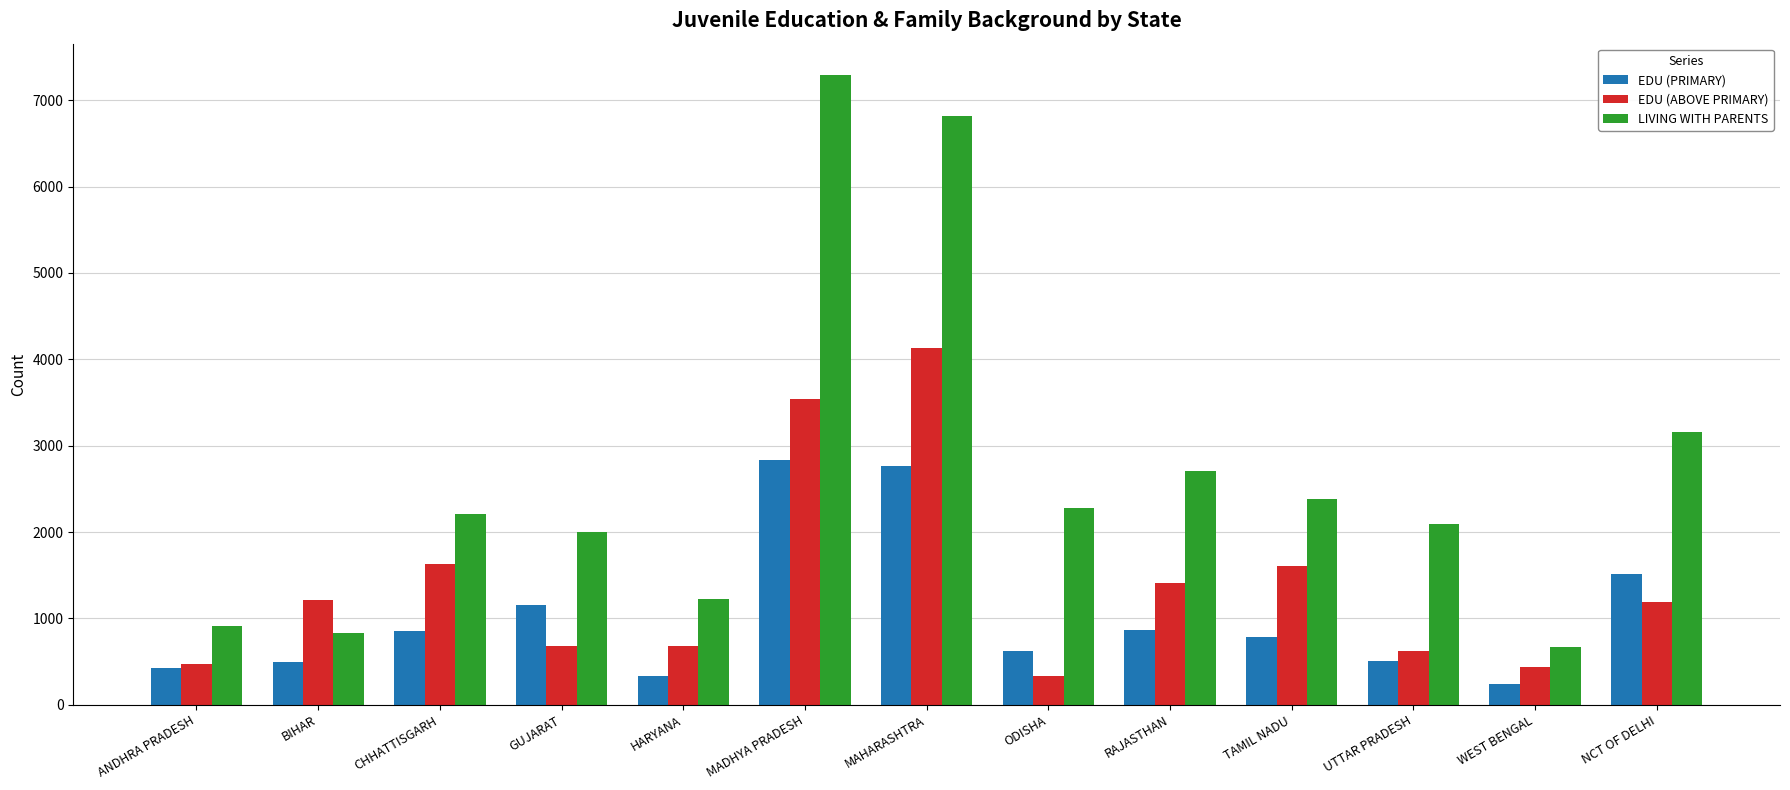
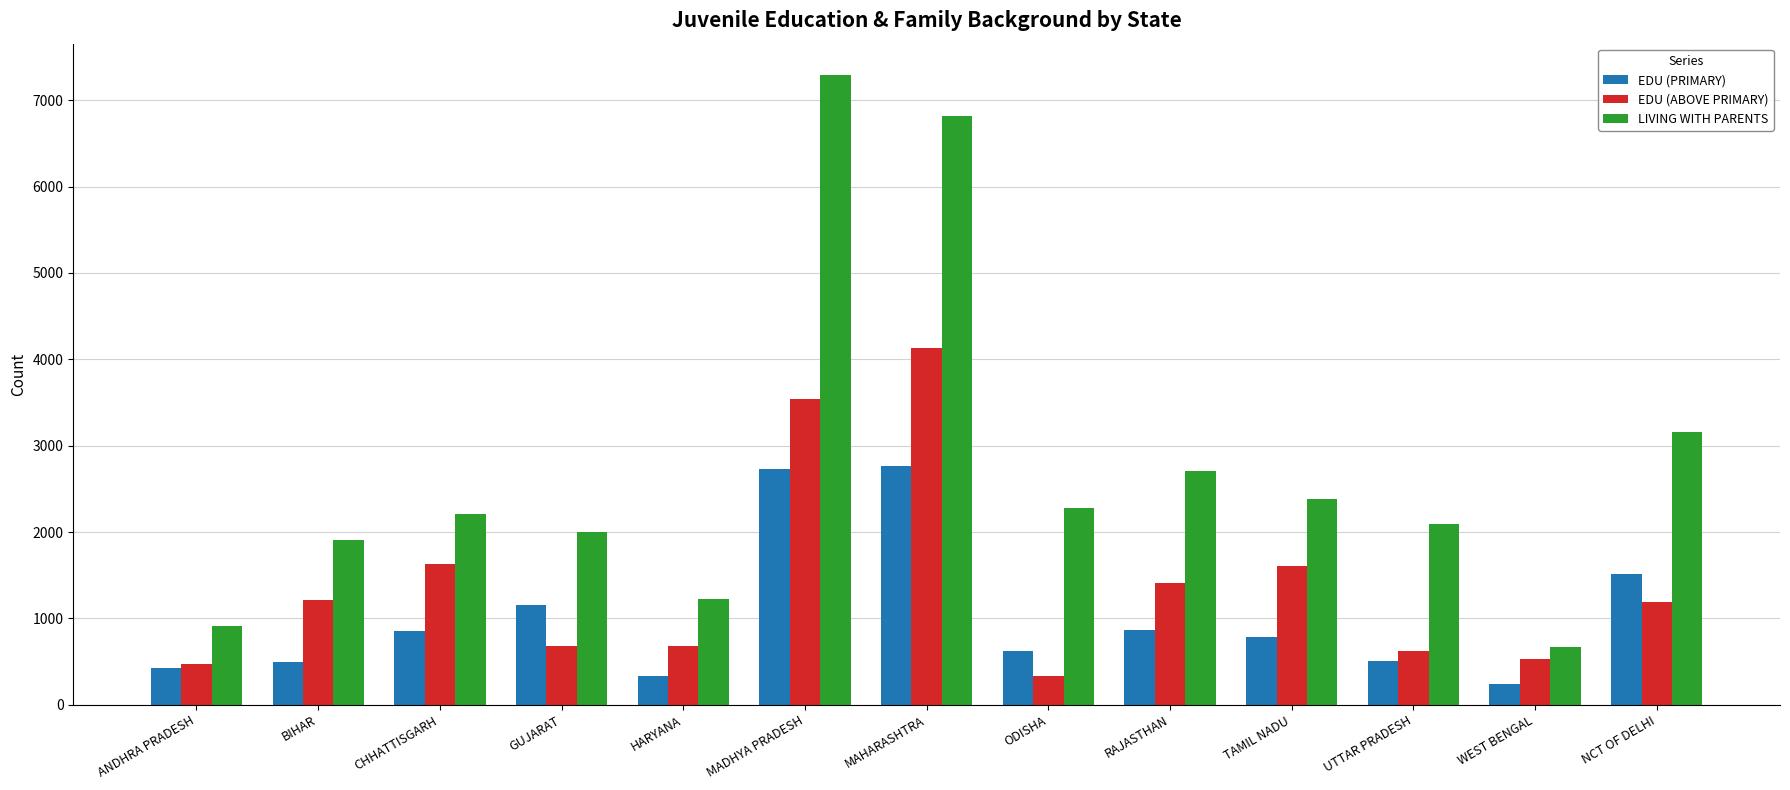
  {
    "EDU (PRIMARY)": {
      "ANDHRA PRADESH": 400,
      "BIHAR": 500,
      "CHHATTISGARH": 900,
      "GUJARAT": 1200,
      "HARYANA": 300,
-     "MADHYA PRADESH": 2800,
+     "MADHYA PRADESH": 2700,
      "MAHARASHTRA": 2800,
      "ODISHA": 600,
      "RAJASTHAN": 900,
      "TAMIL NADU": 800,
      "UTTAR PRADESH": 500,
      "WEST BENGAL": 200,
      "NCT OF DELHI": 1500
    },
    "EDU (ABOVE PRIMARY)": {
      "ANDHRA PRADESH": 500,
      "BIHAR": 1200,
      "CHHATTISGARH": 1600,
      "GUJARAT": 700,
      "HARYANA": 700,
      "MADHYA PRADESH": 3500,
      "MAHARASHTRA": 4100,
      "ODISHA": 300,
      "RAJASTHAN": 1400,
      "TAMIL NADU": 1600,
      "UTTAR PRADESH": 600,
-     "WEST BENGAL": 400,
+     "WEST BENGAL": 500,
      "NCT OF DELHI": 1200
    },
    "LIVING WITH PARENTS": {
      "ANDHRA PRADESH": 900,
-     "BIHAR": 800,
+     "BIHAR": 1900,
      "CHHATTISGARH": 2200,
      "GUJARAT": 2000,
      "HARYANA": 1200,
      "MADHYA PRADESH": 7300,
      "MAHARASHTRA": 6800,
      "ODISHA": 2300,
      "RAJASTHAN": 2700,
      "TAMIL NADU": 2400,
      "UTTAR PRADESH": 2100,
      "WEST BENGAL": 700,
      "NCT OF DELHI": 3200
    }
  }
